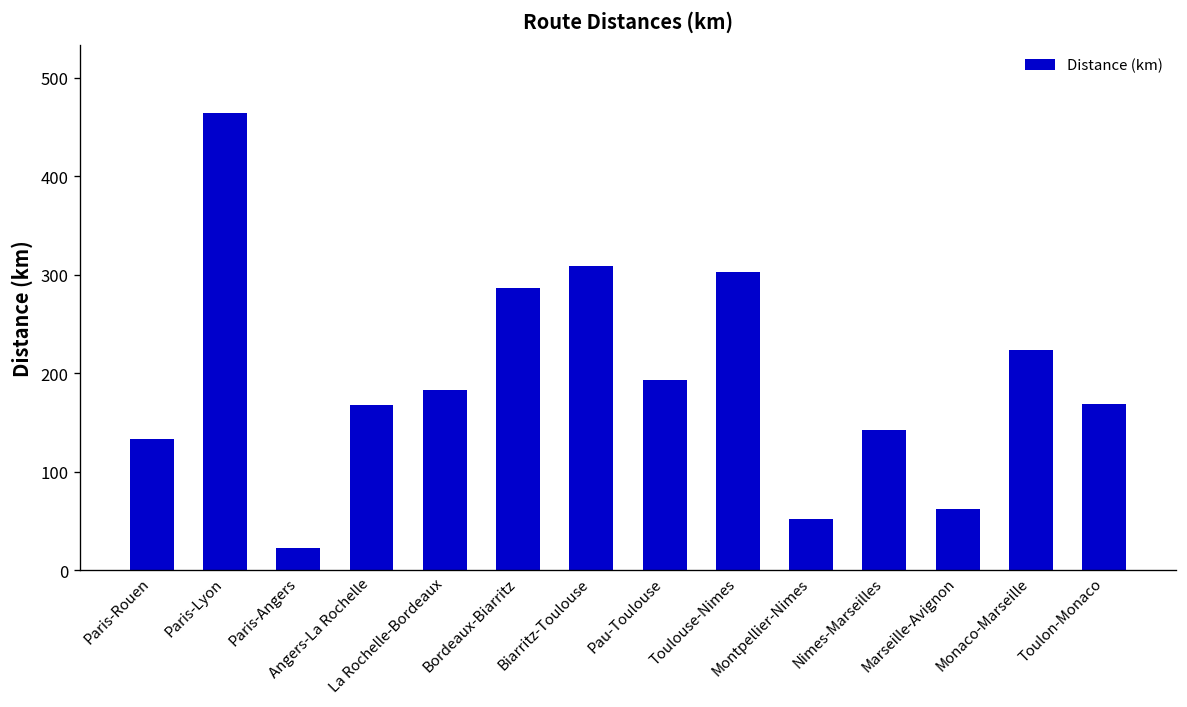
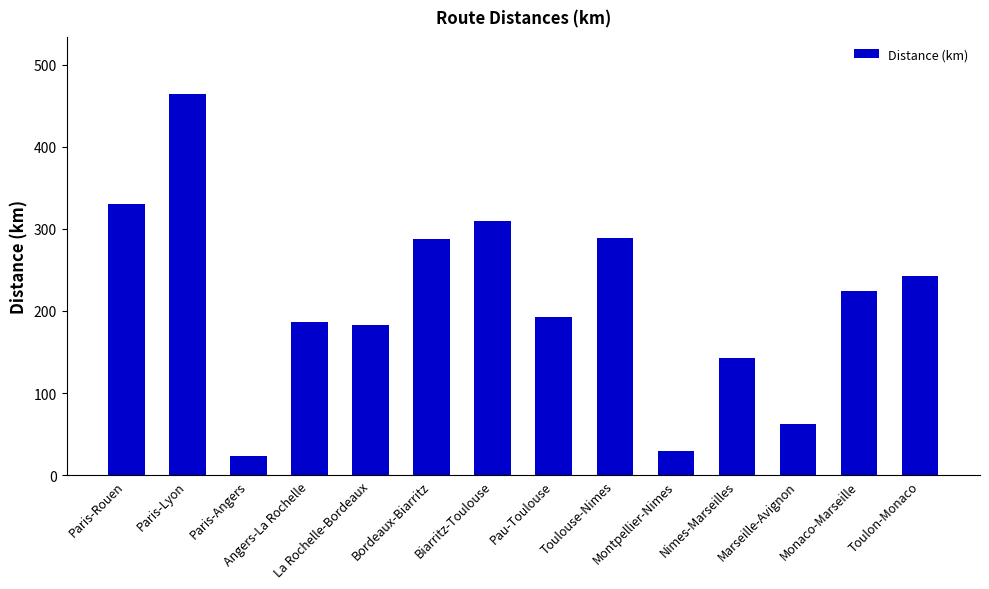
  {
-   "Paris-Rouen": 130,
+   "Paris-Rouen": 330,
    "Paris-Lyon": 460,
    "Paris-Angers": 20,
-   "Angers-La Rochelle": 170,
+   "Angers-La Rochelle": 190,
    "La Rochelle-Bordeaux": 180,
    "Bordeaux-Biarritz": 290,
    "Biarritz-Toulouse": 310,
    "Pau-Toulouse": 190,
-   "Toulouse-Nimes": 300,
-   "Montpellier-Nimes": 50,
+   "Toulouse-Nimes": 290,
+   "Montpellier-Nimes": 30,
    "Nimes-Marseilles": 140,
    "Marseille-Avignon": 60,
    "Monaco-Marseille": 220,
-   "Toulon-Monaco": 170
+   "Toulon-Monaco": 240
  }
